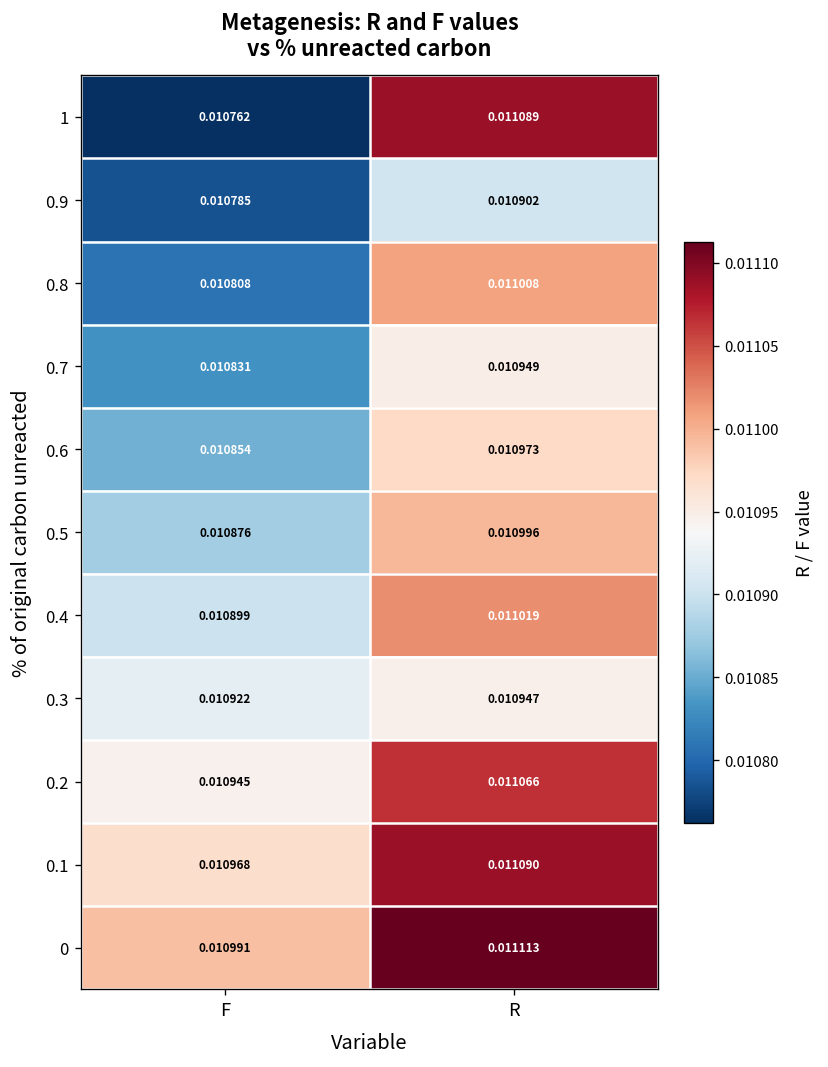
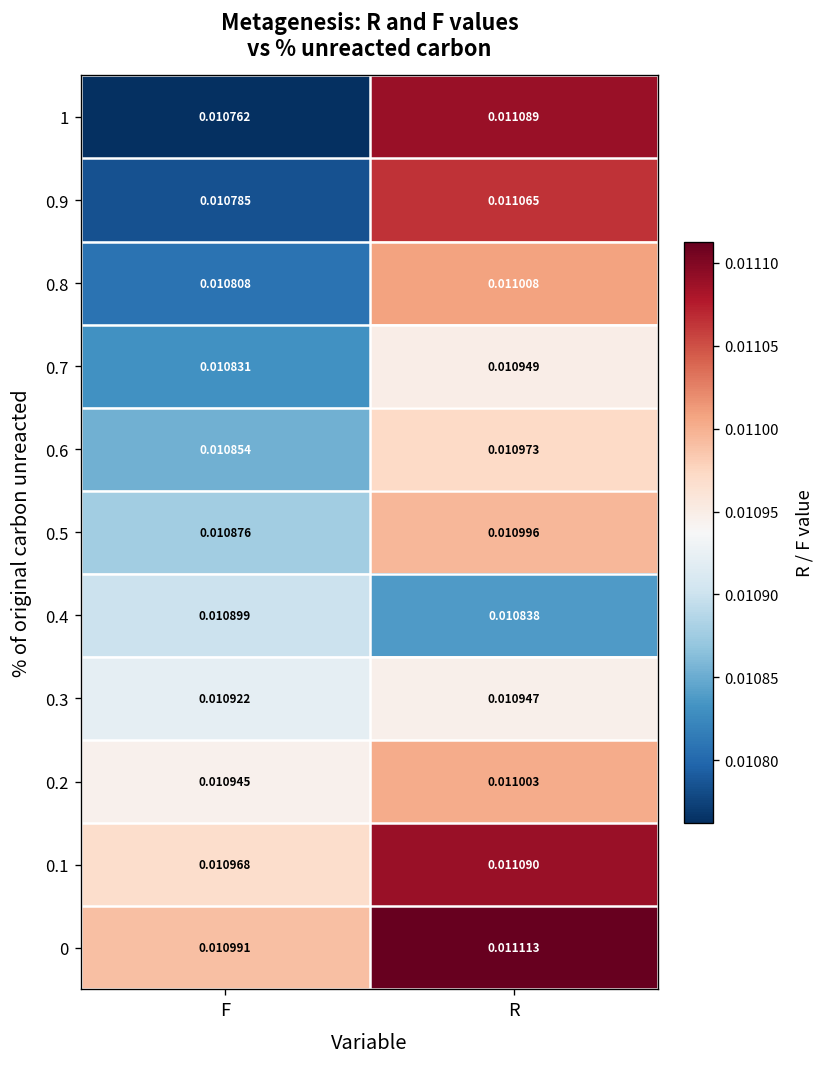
  {
    "1": {
      "F": 0.010762,
      "R": 0.011089
    },
    "0.9": {
      "F": 0.010785,
-     "R": 0.010902
+     "R": 0.011065
    },
    "0.8": {
      "F": 0.010808,
      "R": 0.011008
    },
    "0.7": {
      "F": 0.010831,
      "R": 0.010949
    },
    "0.6": {
      "F": 0.010854,
      "R": 0.010973
    },
    "0.5": {
      "F": 0.010876,
      "R": 0.010996
    },
    "0.4": {
      "F": 0.010899,
-     "R": 0.011019
+     "R": 0.010838
    },
    "0.3": {
      "F": 0.010922,
      "R": 0.010947
    },
    "0.2": {
      "F": 0.010945,
-     "R": 0.011066
+     "R": 0.011003
    },
    "0.1": {
      "F": 0.010968,
      "R": 0.011090
    },
    "0": {
      "F": 0.010991,
      "R": 0.011113
    }
  }
